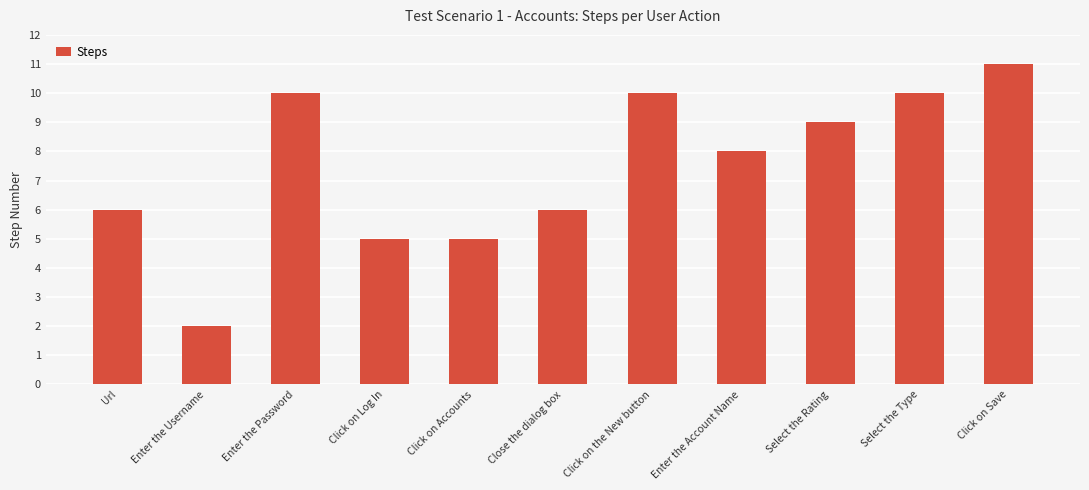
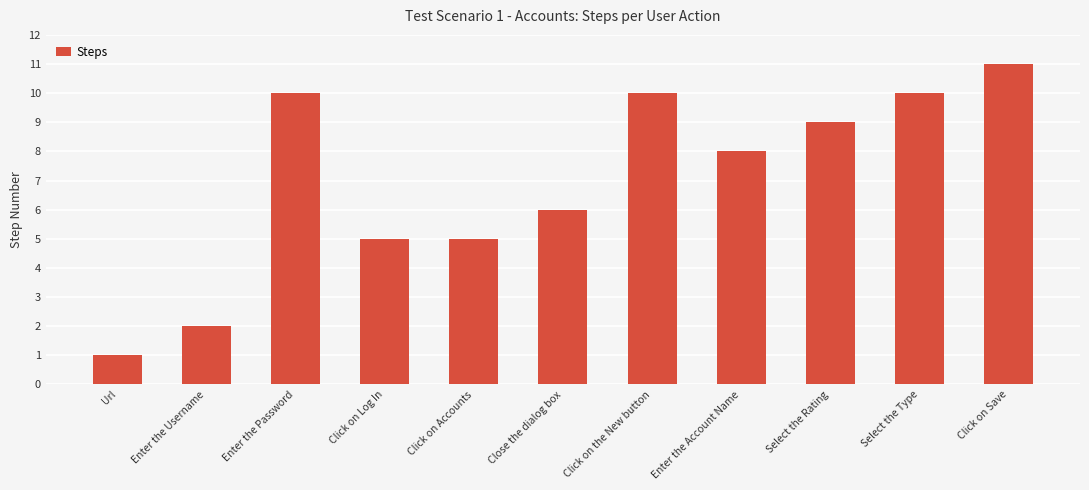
  {
-   "Url": 6,
+   "Url": 1,
    "Enter the Username": 2,
    "Enter the Password": 10,
    "Click on Log In": 5,
    "Click on Accounts": 5,
    "Close the dialog box": 6,
    "Click on the New button": 10,
    "Enter the Account Name": 8,
    "Select the Rating": 9,
    "Select the Type": 10,
    "Click on Save": 11
  }
